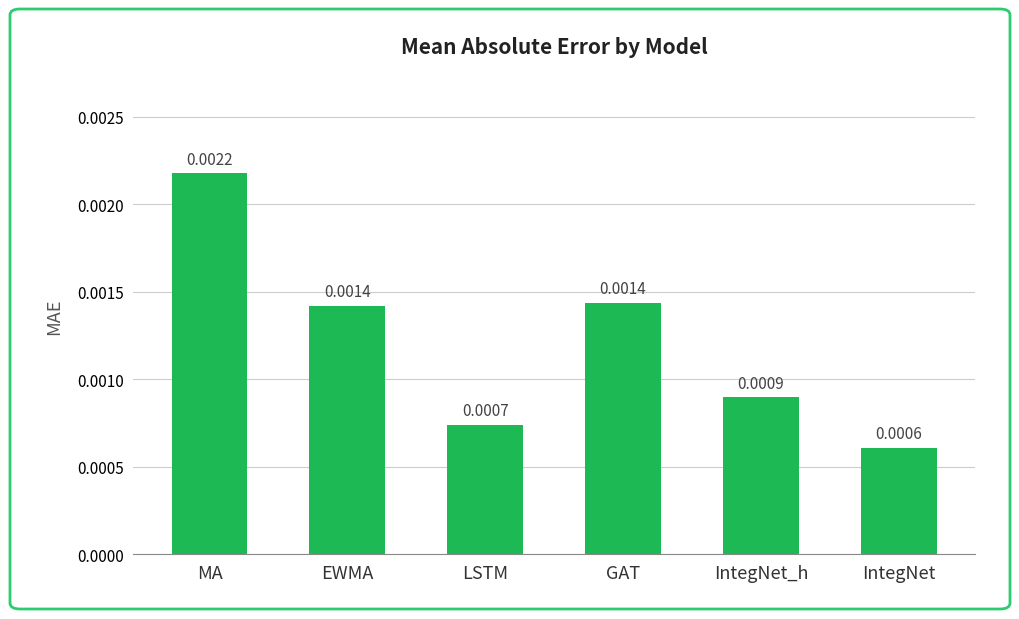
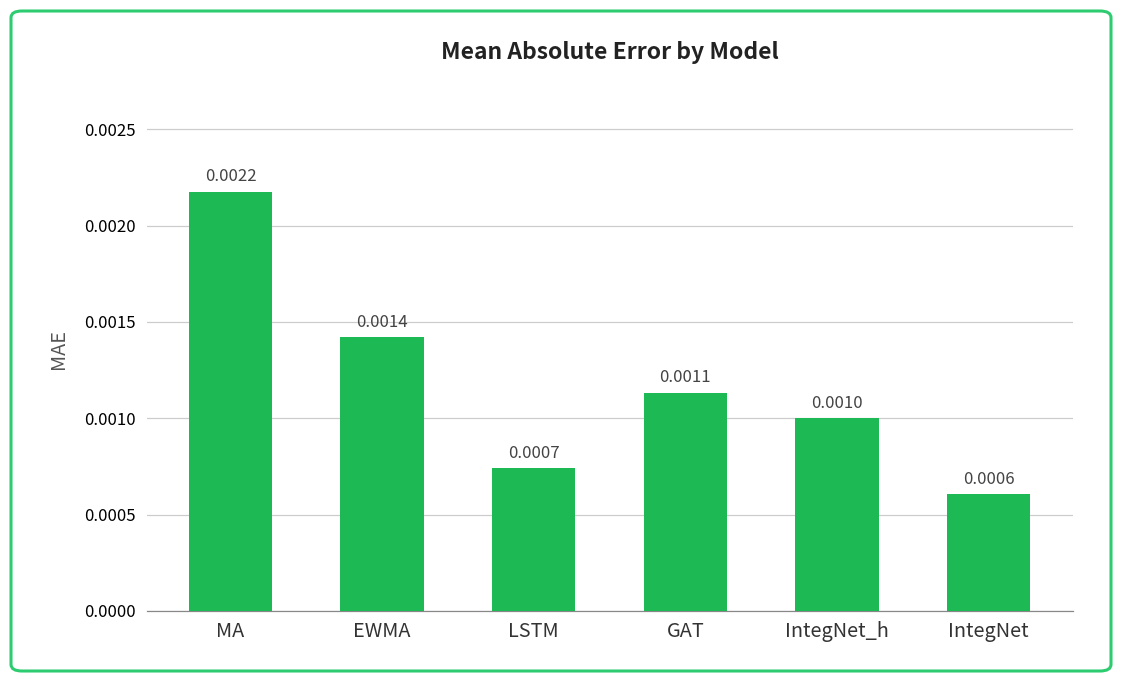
  {
    "MA": 0.0022,
    "EWMA": 0.0014,
    "LSTM": 0.0007,
-   "GAT": 0.0014,
-   "IntegNet_h": 0.0009,
+   "GAT": 0.0011,
+   "IntegNet_h": 0.0010,
    "IntegNet": 0.0006
  }
